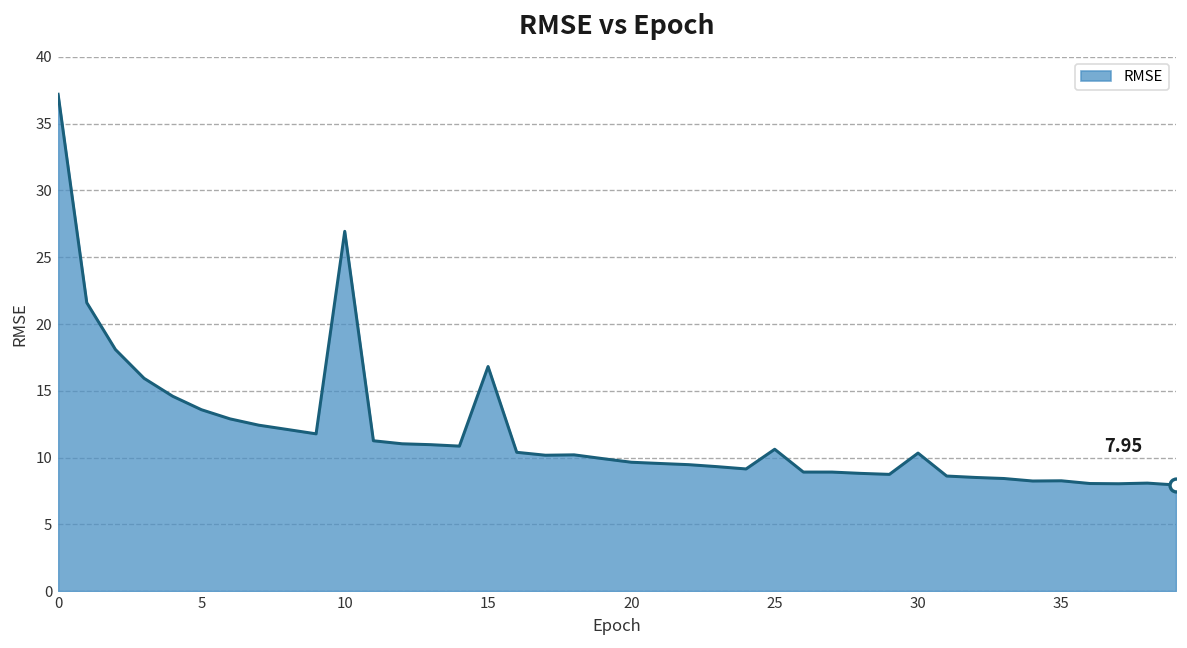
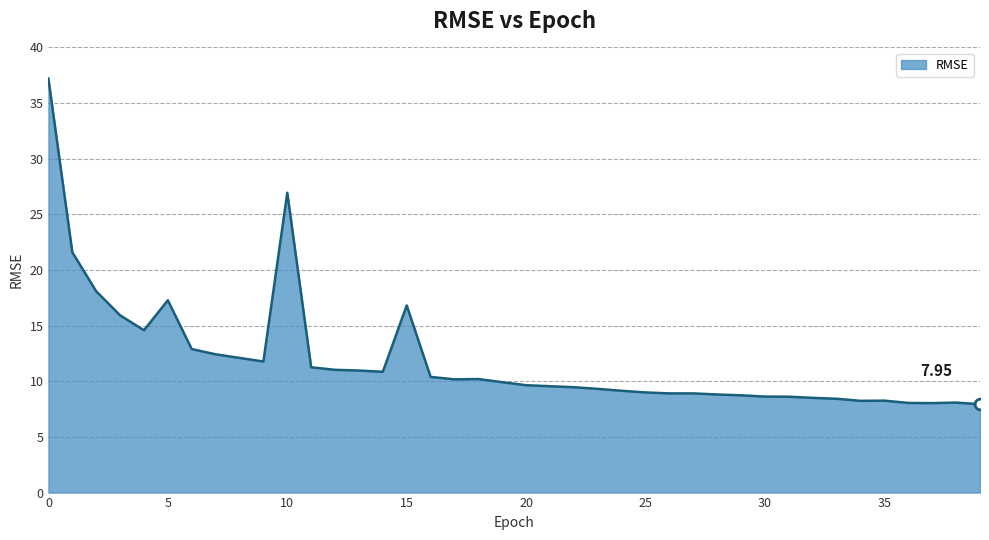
  {
    "RMSE": {
      "0": 37.2,
-     "5": 13.6,
+     "5": 17.3,
      "10": 26.9,
      "15": 16.8,
      "20": 9.6,
-     "25": 10.6,
-     "30": 10.3,
+     "25": 9.0,
+     "30": 8.6,
      "35": 8.3
    }
  }
